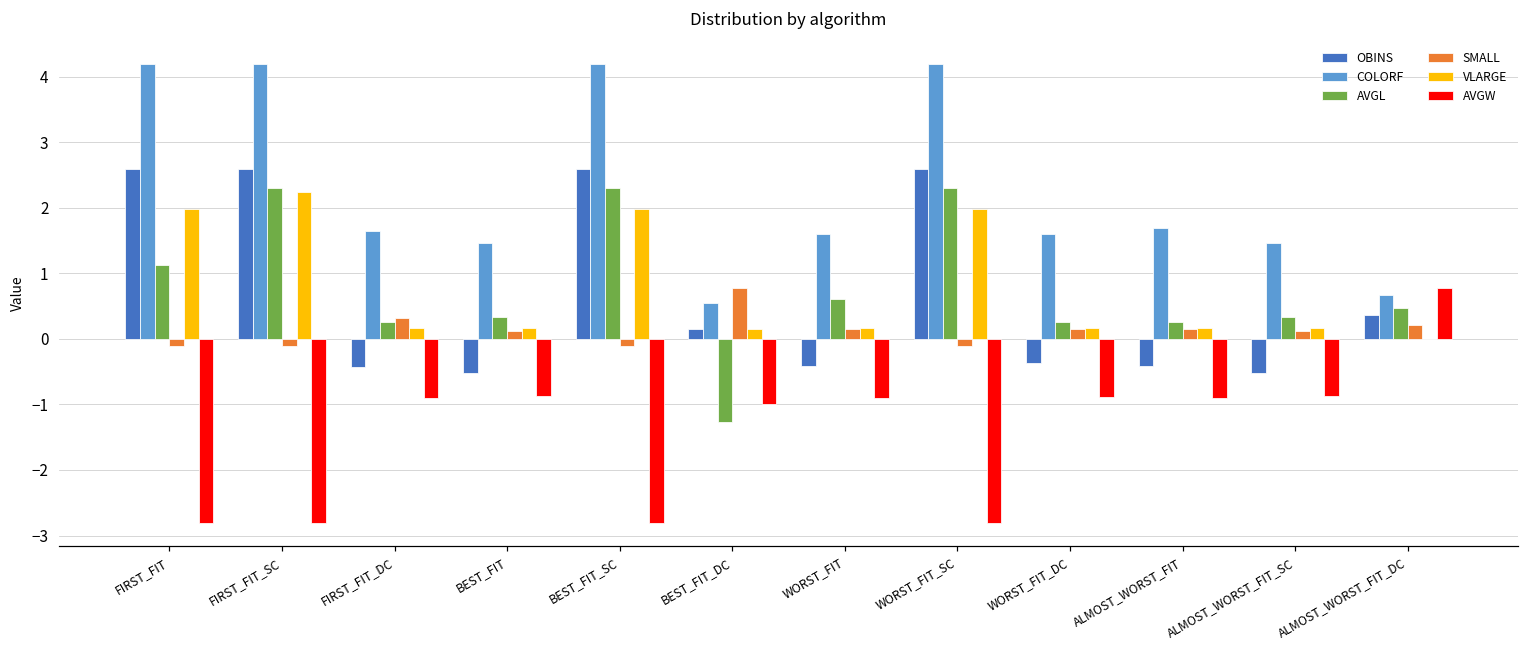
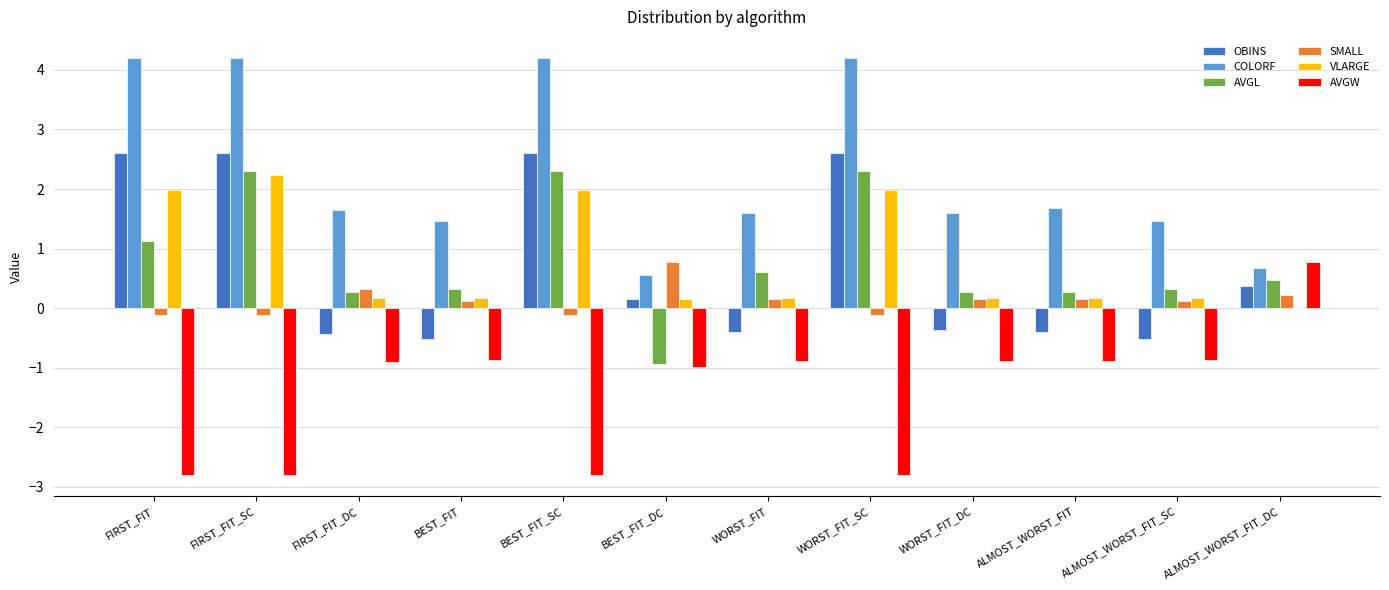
  {
    "AVGL": {
      "FIRST_FIT": 1.1,
      "FIRST_FIT_SC": 2.3,
      "FIRST_FIT_DC": 0.3,
      "BEST_FIT": 0.3,
      "BEST_FIT_SC": 2.3,
-     "BEST_FIT_DC": -1.3,
+     "BEST_FIT_DC": -0.9,
      "WORST_FIT": 0.6,
      "WORST_FIT_SC": 2.3,
      "WORST_FIT_DC": 0.3,
      "ALMOST_WORST_FIT": 0.3,
      "ALMOST_WORST_FIT_SC": 0.3,
      "ALMOST_WORST_FIT_DC": 0.5
    },
    "SMALL": {
      "FIRST_FIT": -0.1,
      "FIRST_FIT_SC": -0.1,
      "FIRST_FIT_DC": 0.3,
      "BEST_FIT": 0.1,
      "BEST_FIT_SC": -0.1,
      "BEST_FIT_DC": 0.8,
      "WORST_FIT": 0.2,
      "WORST_FIT_SC": -0.1,
      "WORST_FIT_DC": 0.2,
      "ALMOST_WORST_FIT": 0.2,
      "ALMOST_WORST_FIT_SC": 0.1,
      "ALMOST_WORST_FIT_DC": 0.2
    },
    "VLARGE": {
      "FIRST_FIT": 2.0,
      "FIRST_FIT_SC": 2.2,
      "FIRST_FIT_DC": 0.2,
      "BEST_FIT": 0.2,
      "BEST_FIT_SC": 2.0,
      "BEST_FIT_DC": 0.2,
      "WORST_FIT": 0.2,
      "WORST_FIT_SC": 2.0,
      "WORST_FIT_DC": 0.2,
      "ALMOST_WORST_FIT": 0.2,
      "ALMOST_WORST_FIT_SC": 0.2
    },
    "AVGW": {
      "FIRST_FIT": -2.8,
      "FIRST_FIT_SC": -2.8,
      "FIRST_FIT_DC": -0.9,
      "BEST_FIT": -0.9,
      "BEST_FIT_SC": -2.8,
      "BEST_FIT_DC": -1.0,
      "WORST_FIT": -0.9,
      "WORST_FIT_SC": -2.8,
      "WORST_FIT_DC": -0.9,
      "ALMOST_WORST_FIT": -0.9,
      "ALMOST_WORST_FIT_SC": -0.9,
      "ALMOST_WORST_FIT_DC": 0.8
    }
  }
